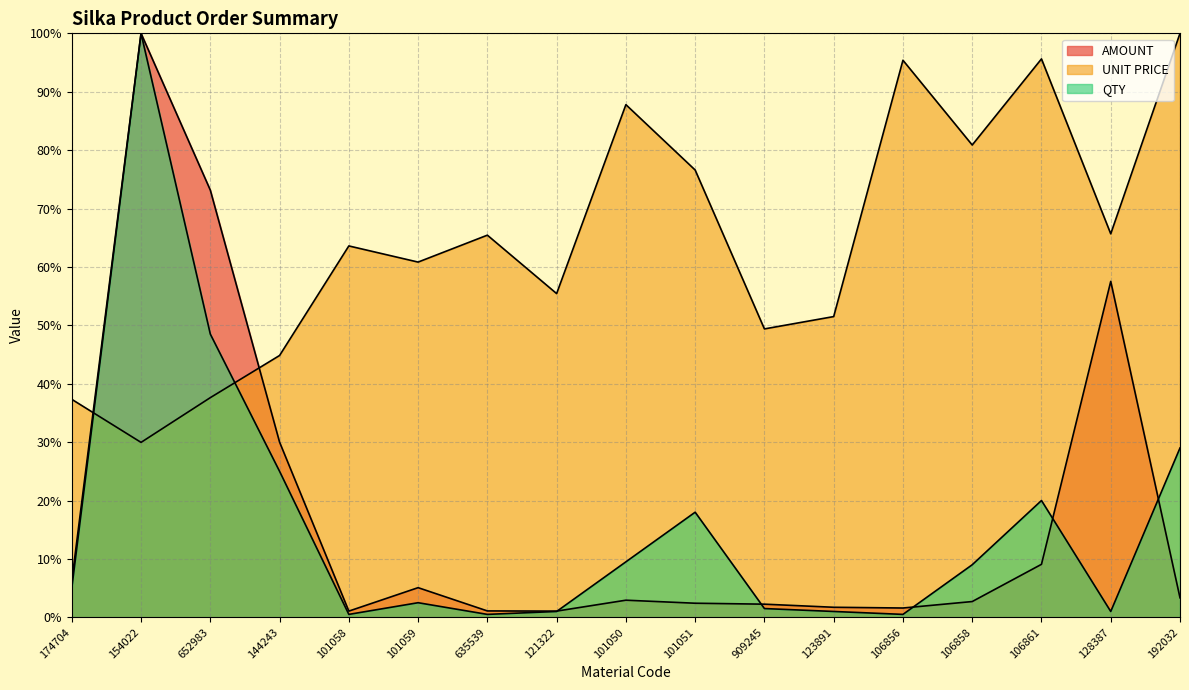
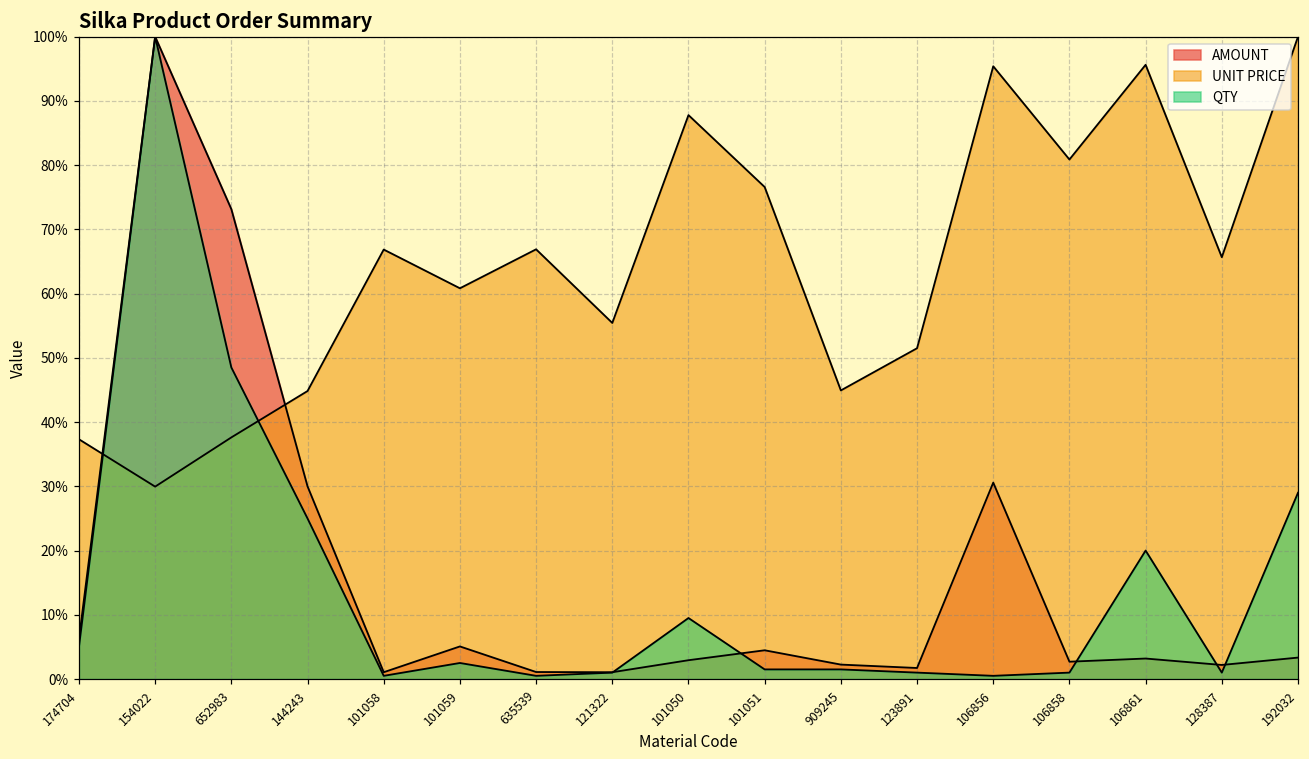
  {
    "AMOUNT": {
      "174704": "6%",
      "652983": "73%",
      "144243": "30%",
      "101058": "1%",
      "101059": "5%",
      "635539": "1%",
      "101050": "3%",
-     "101051": "2%",
+     "101051": "4%",
      "909245": "2%",
      "123891": "2%",
-     "106856": "2%",
+     "106856": "31%",
      "106858": "3%",
-     "106861": "9%",
-     "128387": "58%",
+     "106861": "3%",
+     "128387": "2%",
      "192032": "3%"
    },
    "UNIT PRICE": {
      "174704": "37%",
      "154022": "30%",
      "652983": "38%",
      "144243": "45%",
-     "101058": "64%",
+     "101058": "67%",
      "101059": "61%",
-     "635539": "65%",
+     "635539": "67%",
      "121322": "55%",
      "101050": "88%",
      "101051": "77%",
-     "909245": "49%",
+     "909245": "45%",
      "123891": "51%",
      "106856": "95%",
      "106858": "81%",
      "106861": "96%",
      "128387": "66%",
      "192032": "100%"
    },
    "QTY": {
      "174704": "5%",
      "652983": "49%",
      "144243": "25%",
      "101058": "1%",
      "101059": "3%",
      "635539": "1%",
      "101050": "10%",
-     "101051": "18%",
+     "101051": "2%",
      "909245": "2%",
      "123891": "1%",
      "106856": "1%",
-     "106858": "9%",
+     "106858": "1%",
      "106861": "20%",
      "128387": "1%",
      "192032": "29%"
    }
  }
